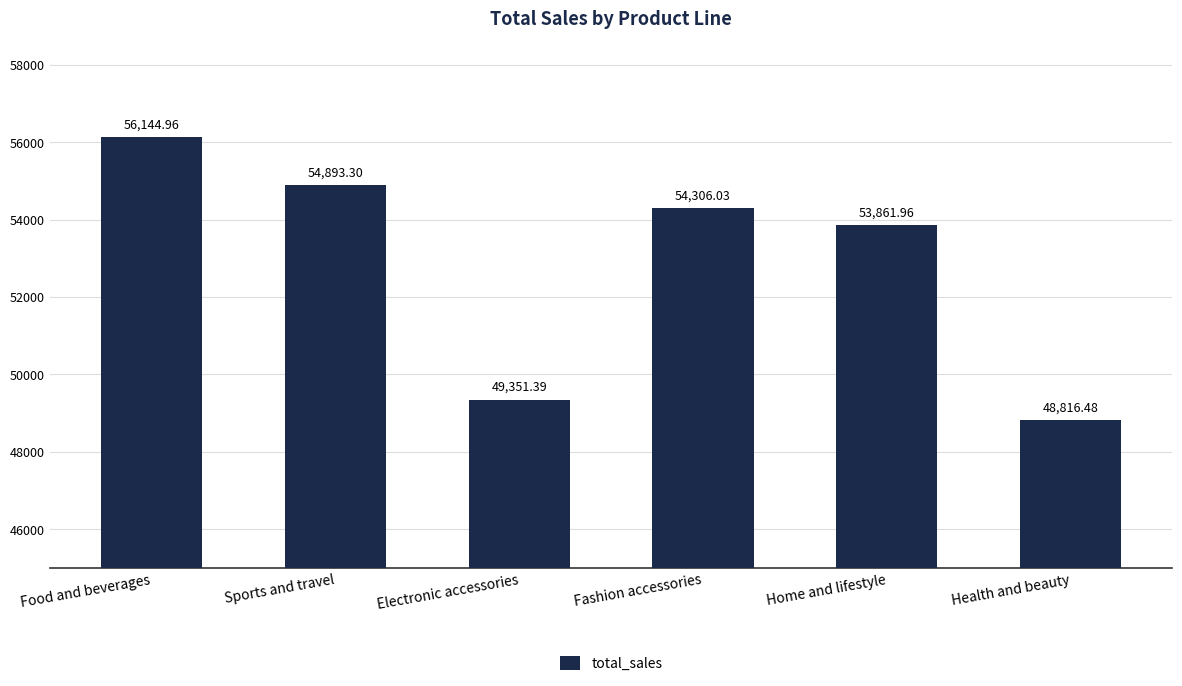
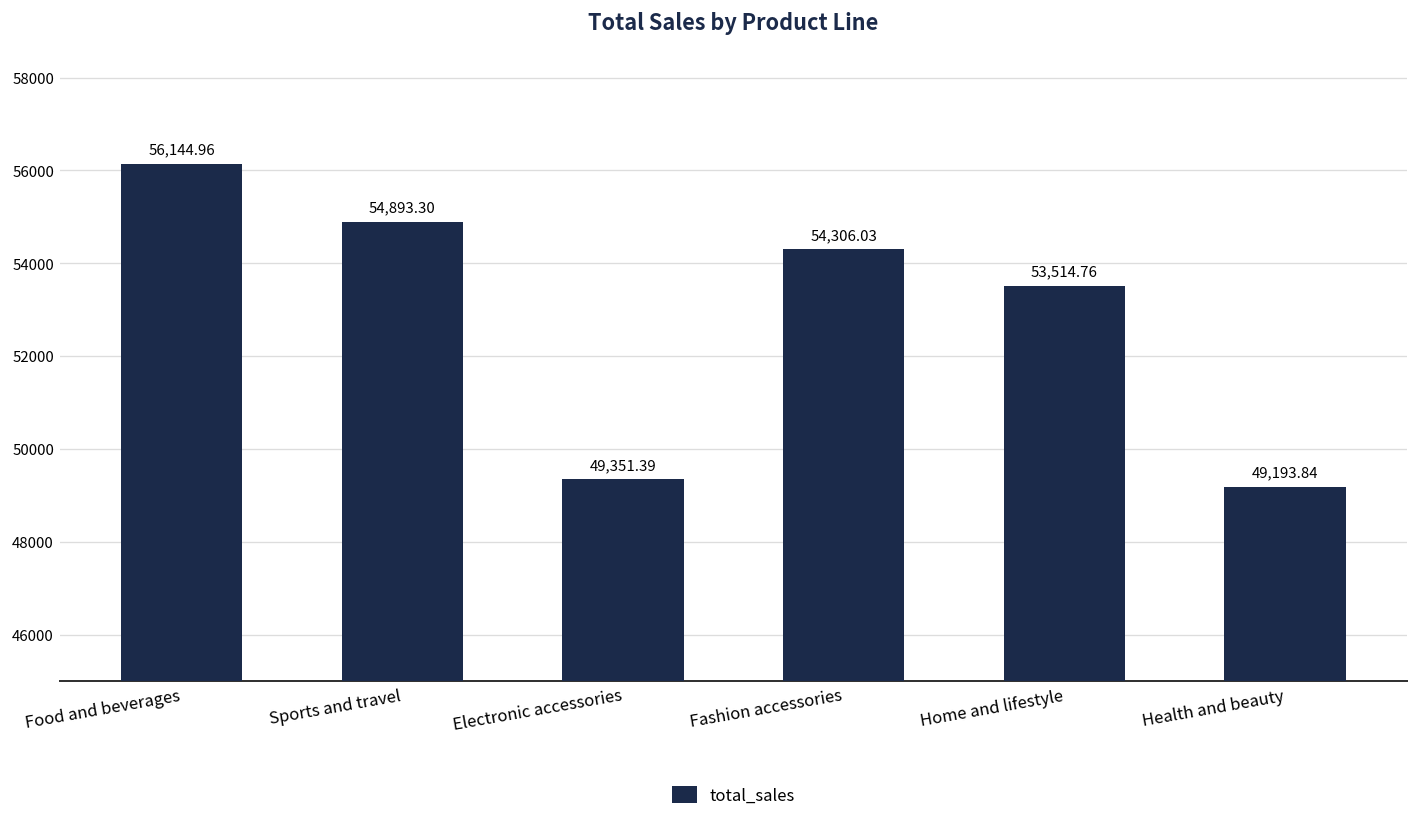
  {
    "Food and beverages": "56,144.96",
    "Sports and travel": "54,893.30",
    "Electronic accessories": "49,351.39",
    "Fashion accessories": "54,306.03",
-   "Home and lifestyle": "53,861.96",
-   "Health and beauty": "48,816.48"
+   "Home and lifestyle": "53,514.76",
+   "Health and beauty": "49,193.84"
  }
